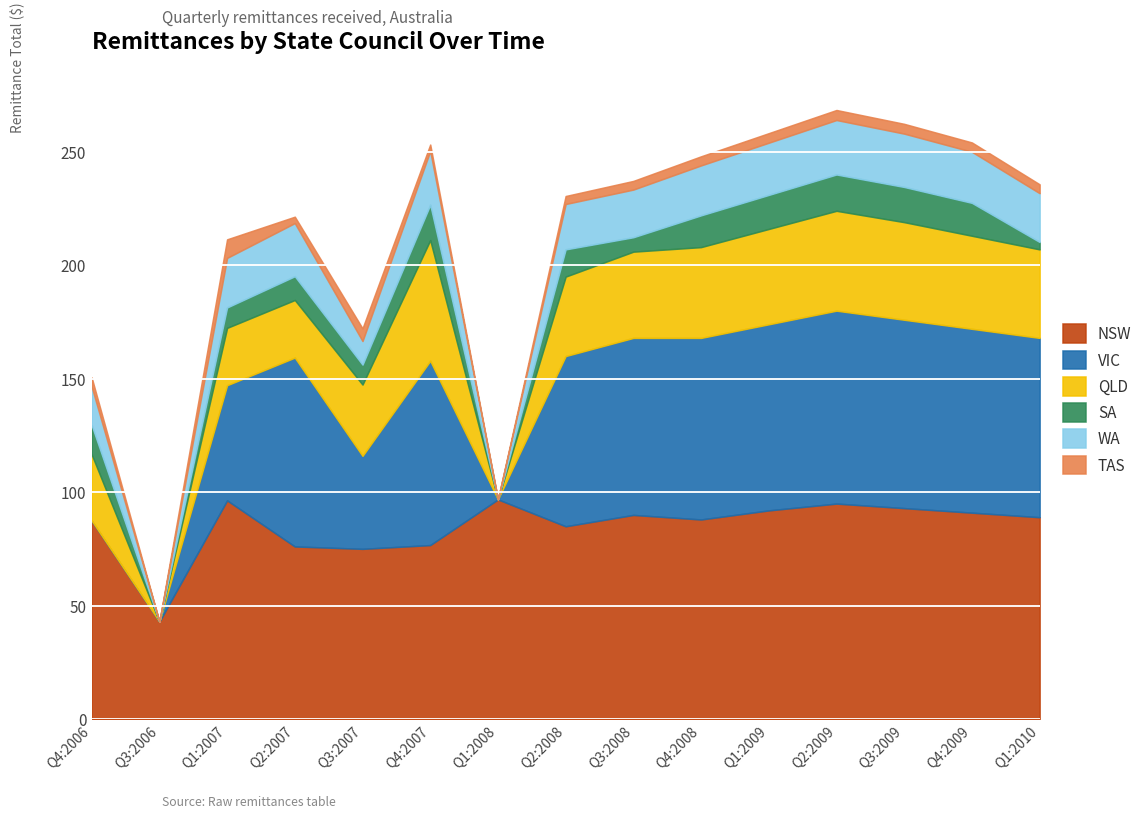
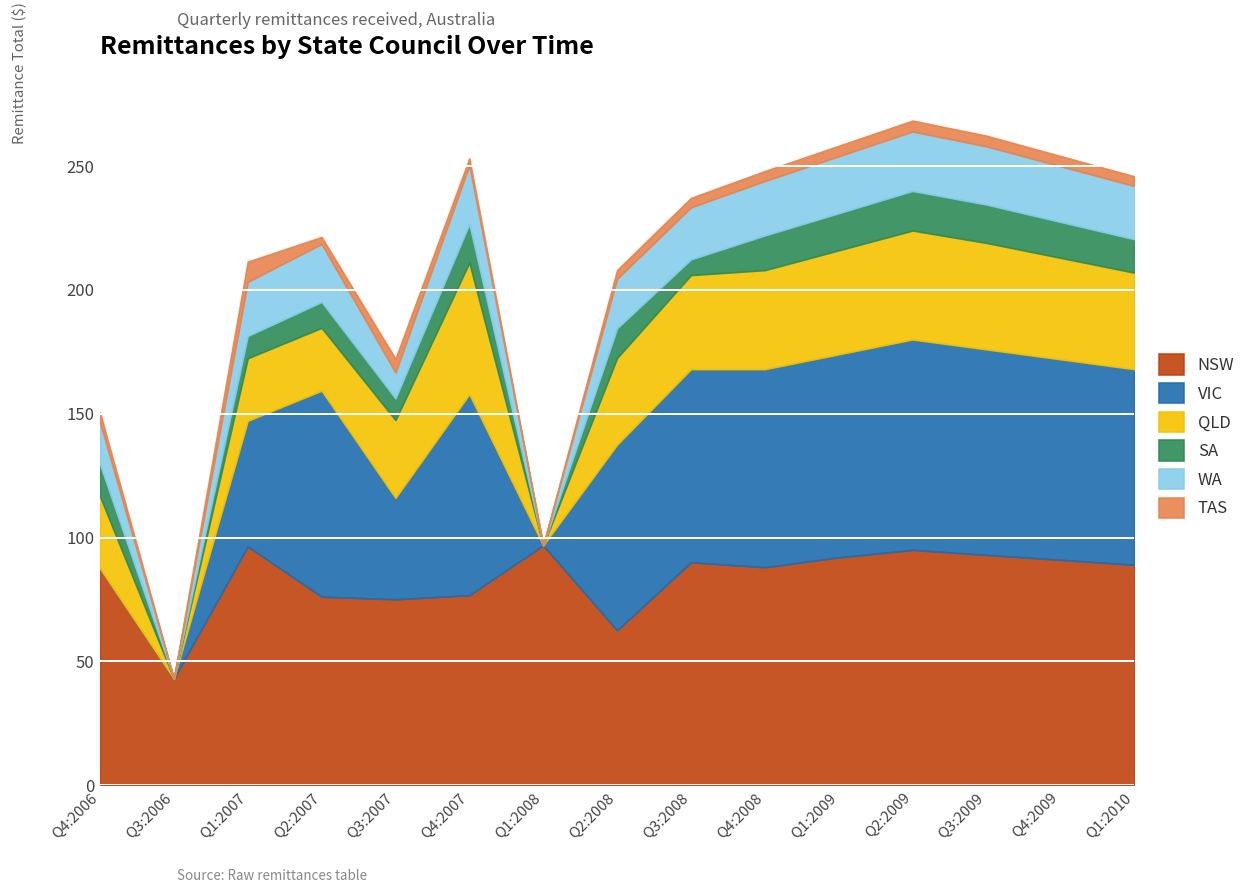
  {
    "NSW": {
      "Q1:2007": 96,
      "Q2:2007": 76,
      "Q3:2007": 75,
      "Q4:2007": 77,
-     "Q2:2008": 85,
+     "Q2:2008": 63,
      "Q3:2008": 90,
      "Q4:2008": 88,
      "Q1:2009": 92,
      "Q2:2009": 95,
      "Q3:2009": 93,
      "Q4:2009": 91,
      "Q1:2010": 89
    },
    "VIC": {
      "Q1:2007": 51,
      "Q2:2007": 83,
      "Q3:2007": 41,
      "Q4:2007": 81,
      "Q2:2008": 75,
      "Q3:2008": 78,
      "Q4:2008": 80,
      "Q1:2009": 82,
      "Q2:2009": 85,
      "Q3:2009": 83,
      "Q4:2009": 81,
      "Q1:2010": 79
    },
    "QLD": {
      "Q4:2006": 29,
      "Q1:2007": 25,
      "Q2:2007": 25,
      "Q3:2007": 31,
      "Q4:2007": 53,
      "Q2:2008": 35,
      "Q3:2008": 38,
      "Q4:2008": 40,
      "Q1:2009": 42,
      "Q2:2009": 44,
      "Q3:2009": 43,
      "Q4:2009": 41,
      "Q1:2010": 39
    },
    "SA": {
      "Q4:2006": 13,
      "Q1:2007": 9,
      "Q2:2007": 10,
      "Q3:2007": 9,
      "Q4:2007": 16,
      "Q2:2008": 12,
      "Q3:2008": 6,
      "Q4:2008": 14,
      "Q1:2009": 15,
      "Q2:2009": 16,
      "Q3:2009": 16,
      "Q4:2009": 15,
-     "Q1:2010": 3
+     "Q1:2010": 14
    },
    "WA": {
      "Q4:2006": 17,
      "Q1:2007": 22,
      "Q2:2007": 23,
      "Q3:2007": 10,
      "Q4:2007": 24,
      "Q2:2008": 20,
      "Q3:2008": 21,
      "Q4:2008": 22,
      "Q1:2009": 23,
      "Q2:2009": 24,
      "Q3:2009": 24,
      "Q4:2009": 23,
      "Q1:2010": 22
    },
    "TAS": {
      "Q4:2006": 4,
      "Q1:2007": 8,
      "Q2:2007": 3,
      "Q3:2007": 6,
      "Q4:2007": 3,
      "Q2:2008": 4,
      "Q3:2008": 4,
      "Q4:2008": 4,
      "Q1:2009": 4,
      "Q2:2009": 4,
      "Q3:2009": 4,
      "Q4:2009": 4,
      "Q1:2010": 4
    }
  }
